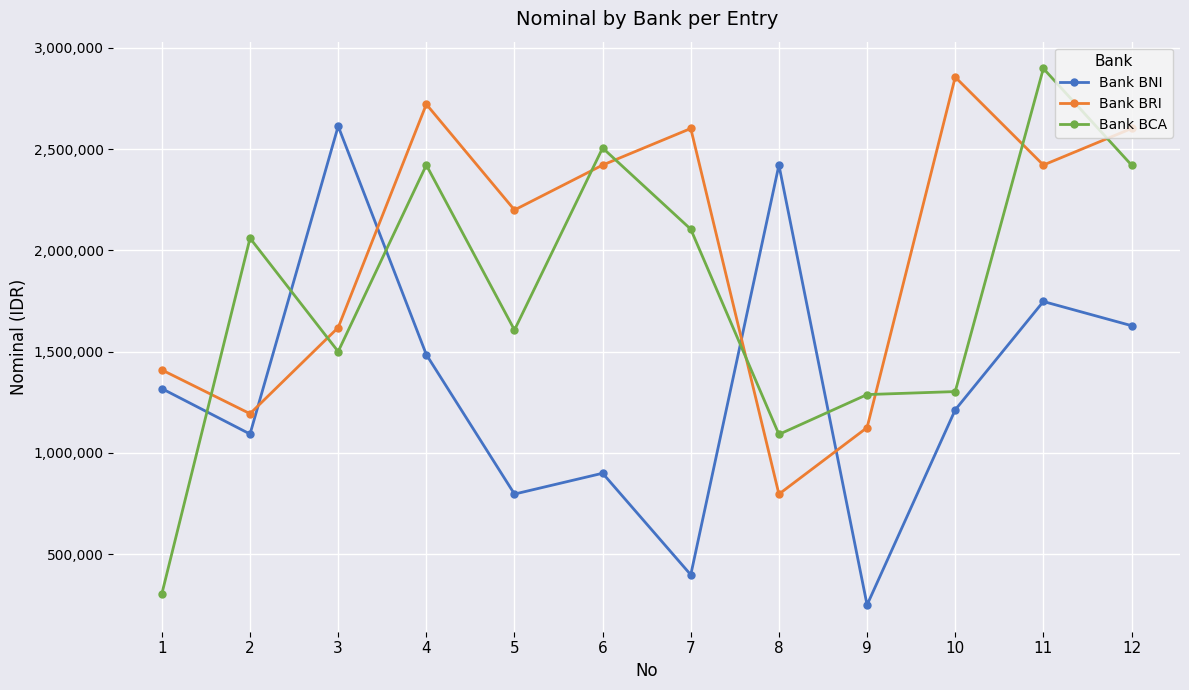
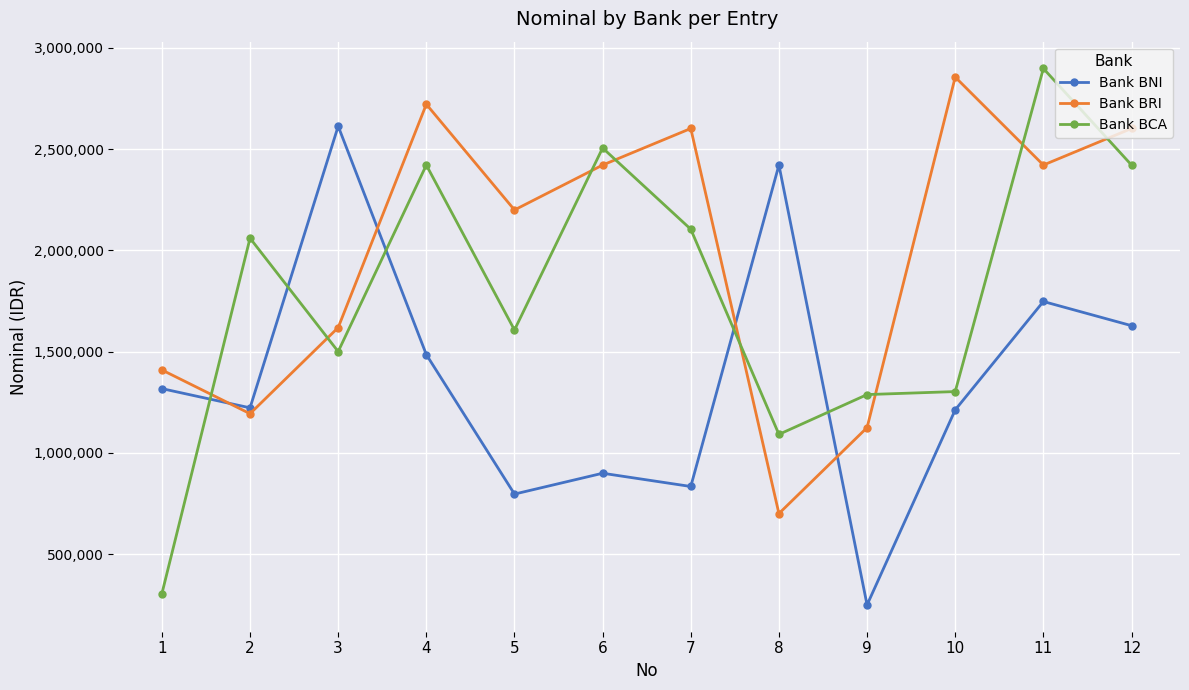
  {
    "Bank BNI": {
      "1": "1,320,000",
-     "2": "1,090,000",
+     "2": "1,220,000",
      "3": "2,610,000",
      "4": "1,490,000",
      "5": "800,000",
      "6": "900,000",
-     "7": "400,000",
+     "7": "830,000",
      "8": "2,420,000",
      "9": "250,000",
      "10": "1,210,000",
      "11": "1,750,000",
      "12": "1,630,000"
    },
    "Bank BRI": {
      "1": "1,410,000",
      "2": "1,190,000",
      "3": "1,620,000",
      "4": "2,720,000",
      "5": "2,200,000",
      "6": "2,420,000",
      "7": "2,600,000",
-     "8": "800,000",
+     "8": "700,000",
      "9": "1,130,000",
      "10": "2,860,000",
      "11": "2,420,000"
    },
    "Bank BCA": {
      "1": "310,000",
      "2": "2,060,000",
      "3": "1,500,000",
      "4": "2,420,000",
      "5": "1,610,000",
      "6": "2,510,000",
      "7": "2,100,000",
      "8": "1,090,000",
      "9": "1,290,000",
      "10": "1,300,000",
      "11": "2,900,000",
      "12": "2,420,000"
    }
  }
